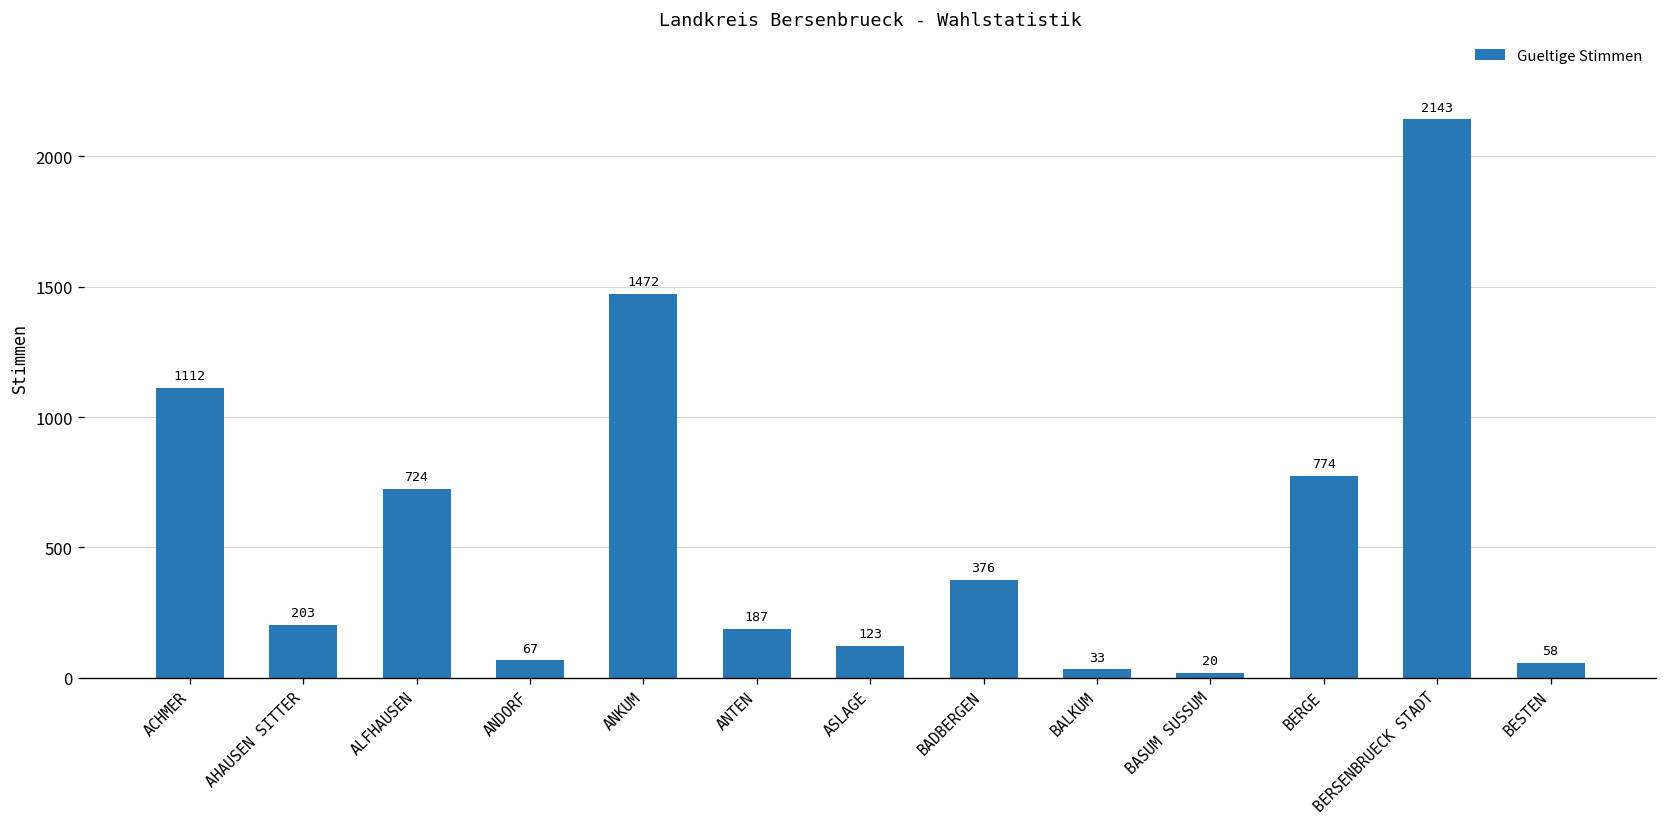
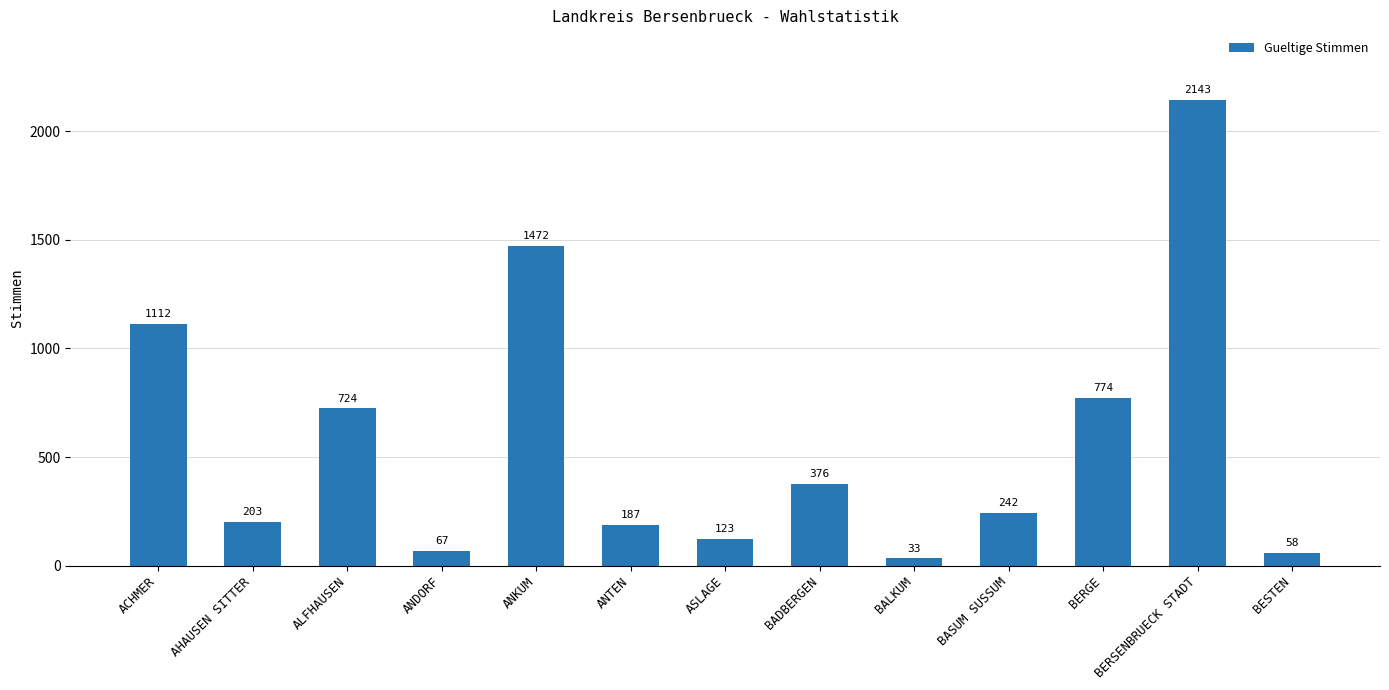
  {
    "ACHMER": 1112,
    "AHAUSEN SITTER": 203,
    "ALFHAUSEN": 724,
    "ANDORF": 67,
    "ANKUM": 1472,
    "ANTEN": 187,
    "ASLAGE": 123,
    "BADBERGEN": 376,
    "BALKUM": 33,
-   "BASUM SUSSUM": 20,
+   "BASUM SUSSUM": 242,
    "BERGE": 774,
    "BERSENBRUECK STADT": 2143,
    "BESTEN": 58
  }
